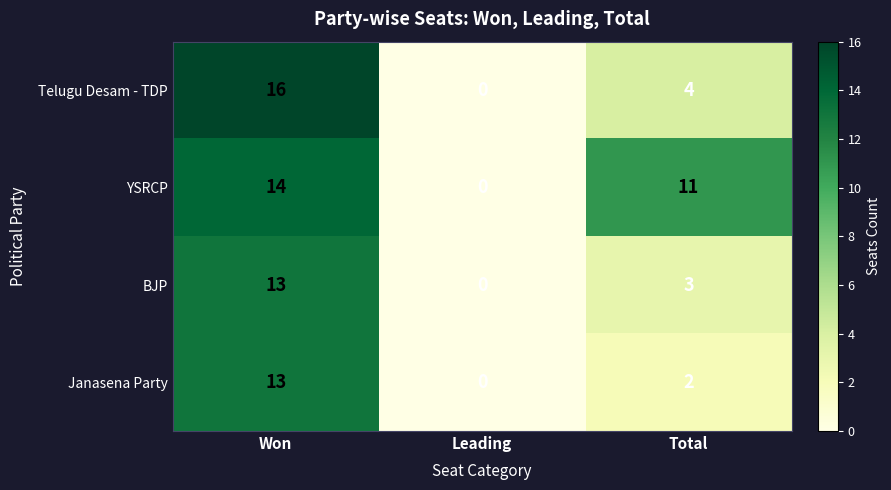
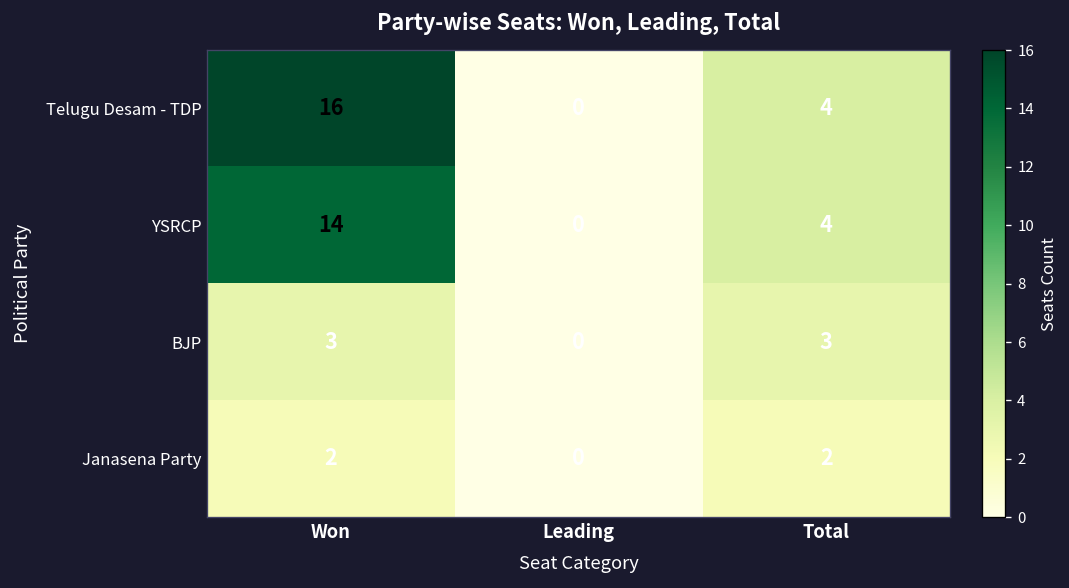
  {
    "Telugu Desam - TDP": {
      "Won": 16,
      "Total": 4
    },
    "YSRCP": {
      "Won": 14,
-     "Total": 11
+     "Total": 4
    },
    "BJP": {
-     "Won": 13,
+     "Won": 3,
      "Total": 3
    },
    "Janasena Party": {
-     "Won": 13,
+     "Won": 2,
      "Total": 2
    }
  }
